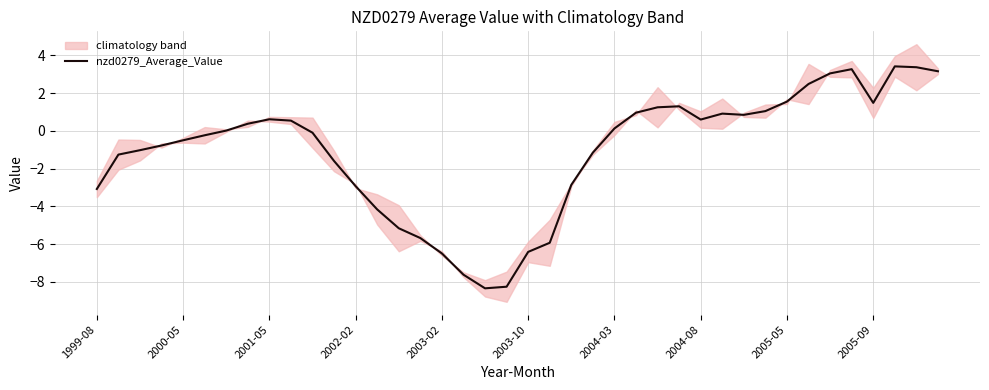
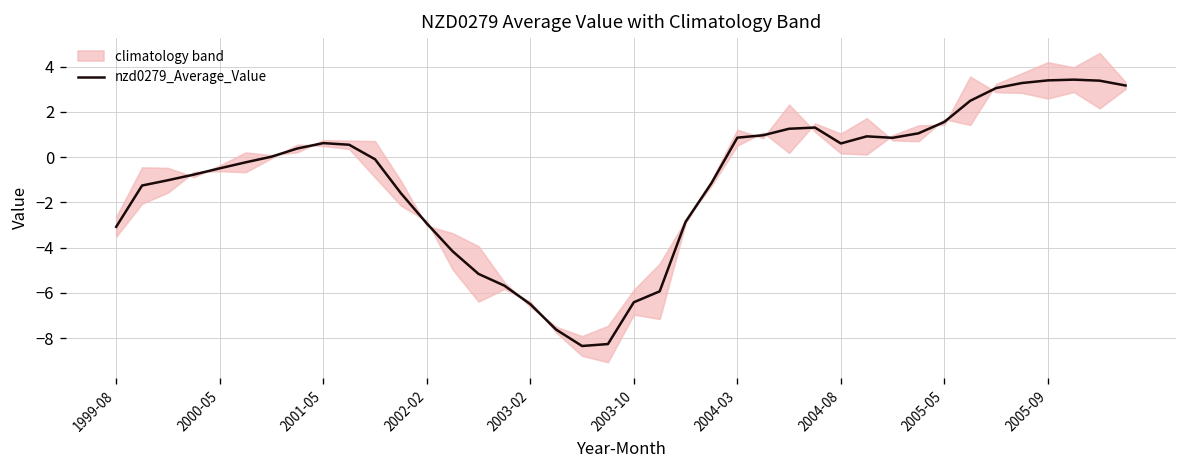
  {
    "nzd0279_Average_Value": {
      "1999-08": -3.1,
      "2003-10": -6.4,
-     "2004-03": 0.1,
+     "2004-03": 0.9,
      "2004-08": 0.6,
-     "2005-09": 1.5
+     "2005-09": 3.4
    }
  }
